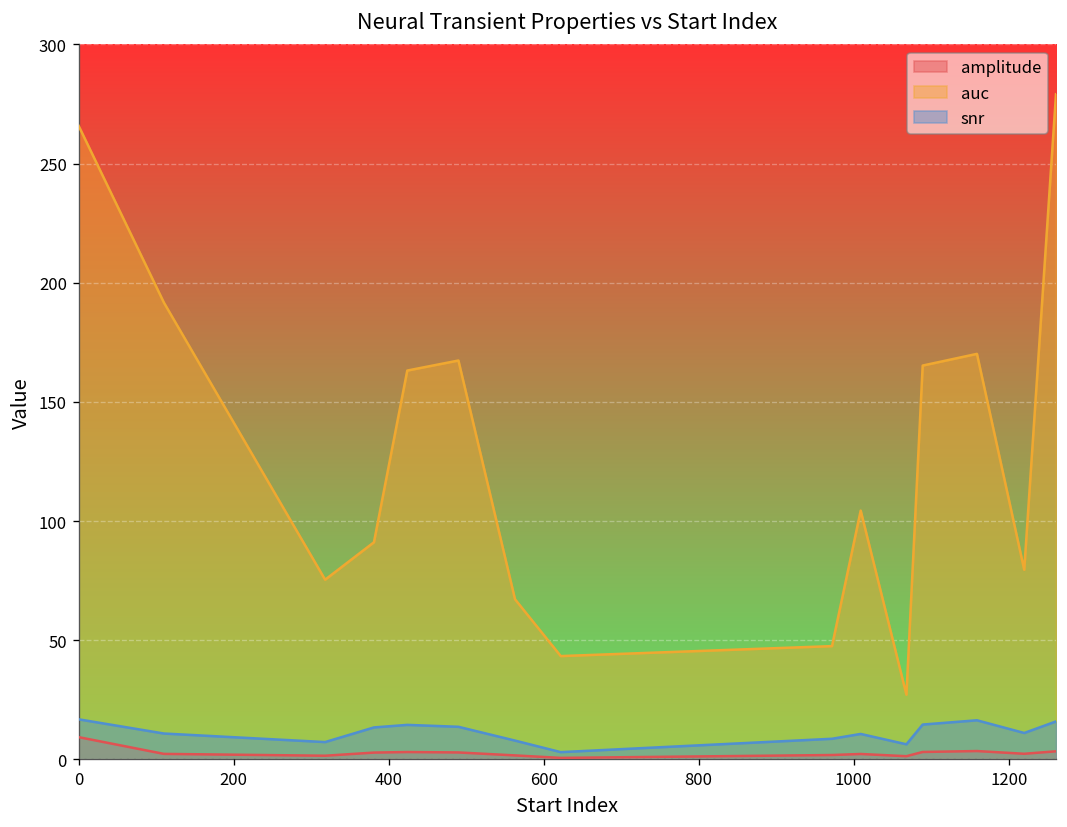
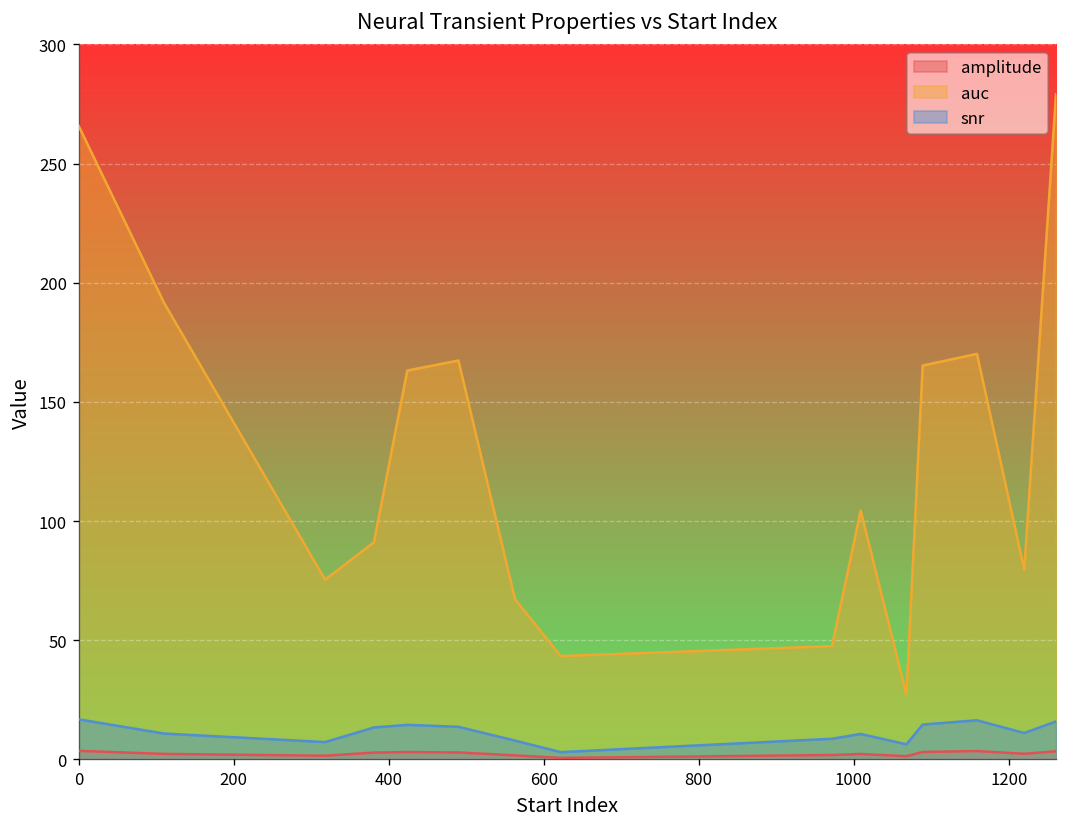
  {
    "amplitude": {
-     "0": 9
+     "0": 4
    },
    "auc": {
      "0": 266
    },
    "snr": {
      "0": 17
    }
  }
